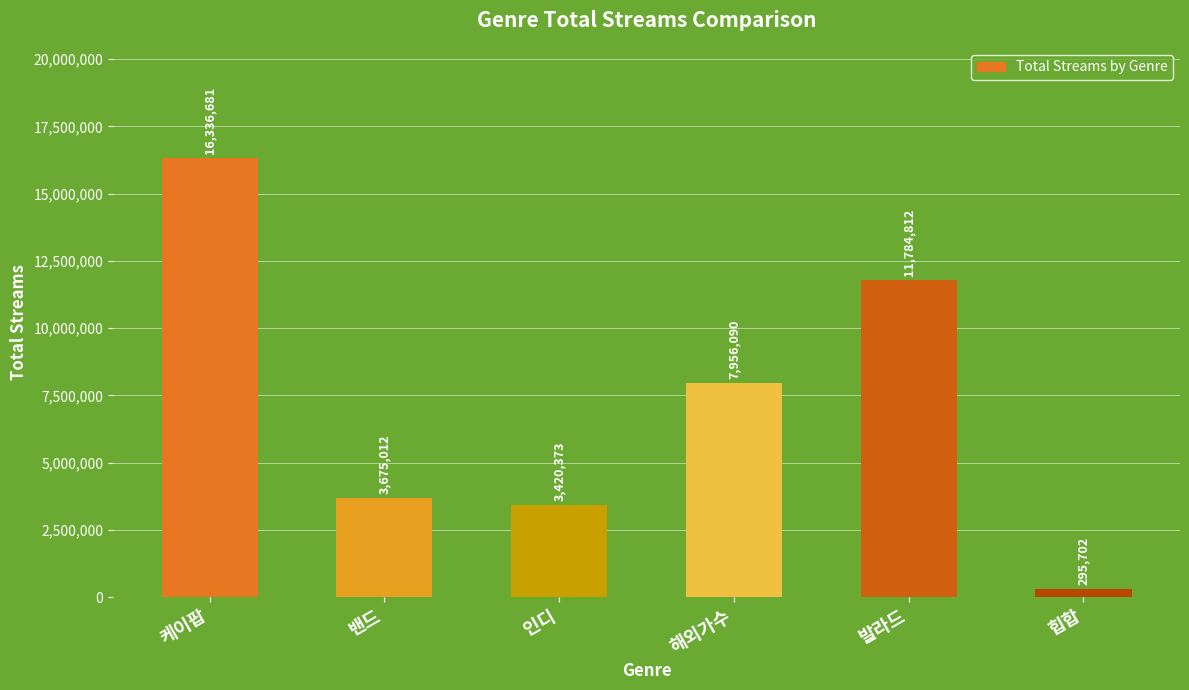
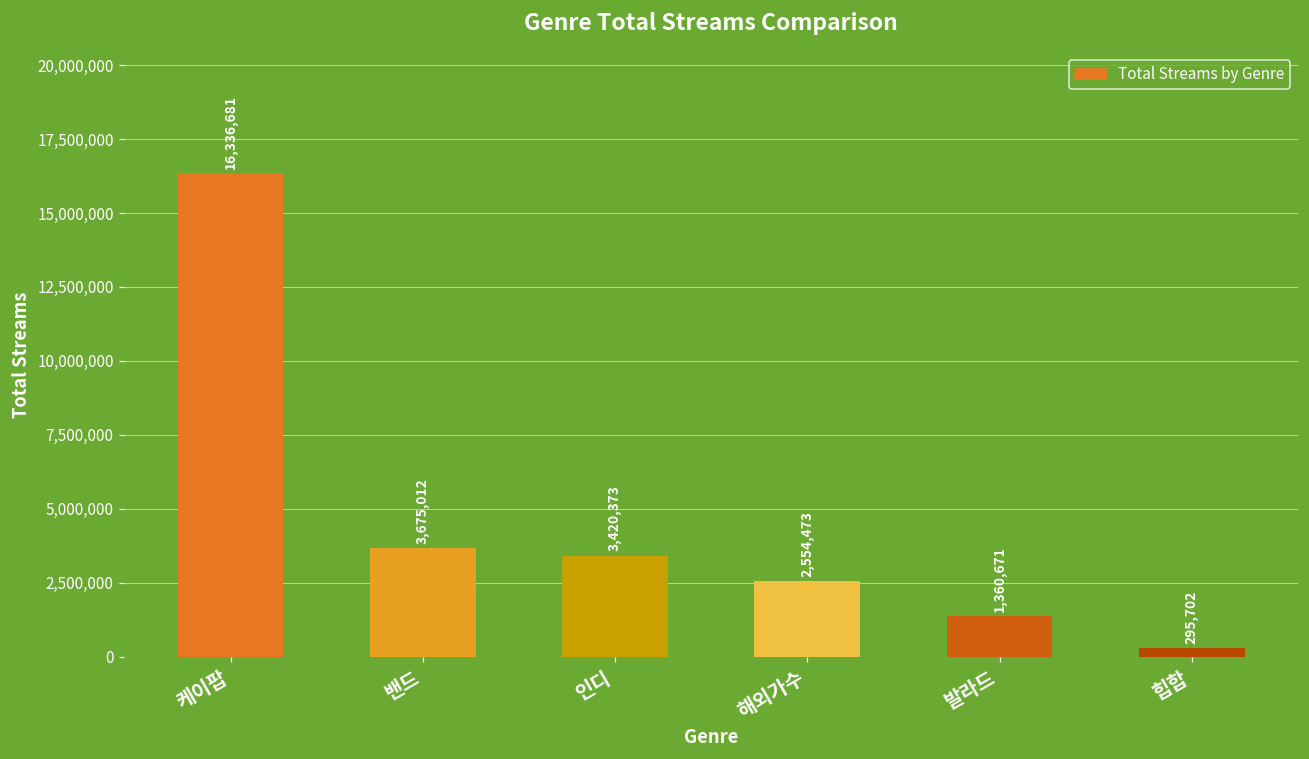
  {
    "케이팝": "16,336,681",
    "밴드": "3,675,012",
    "인디": "3,420,373",
-   "해외가수": "7,956,090",
-   "발라드": "11,784,812",
+   "해외가수": "2,554,473",
+   "발라드": "1,360,671",
    "힙합": "295,702"
  }
